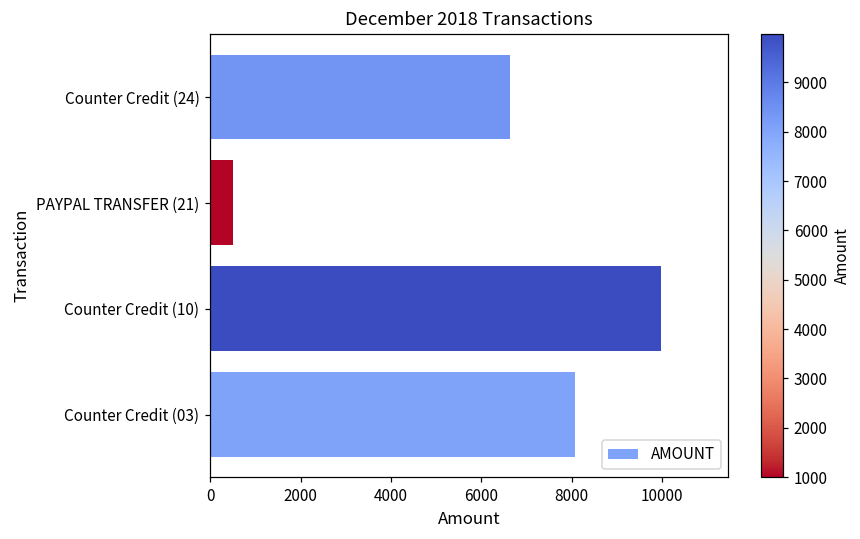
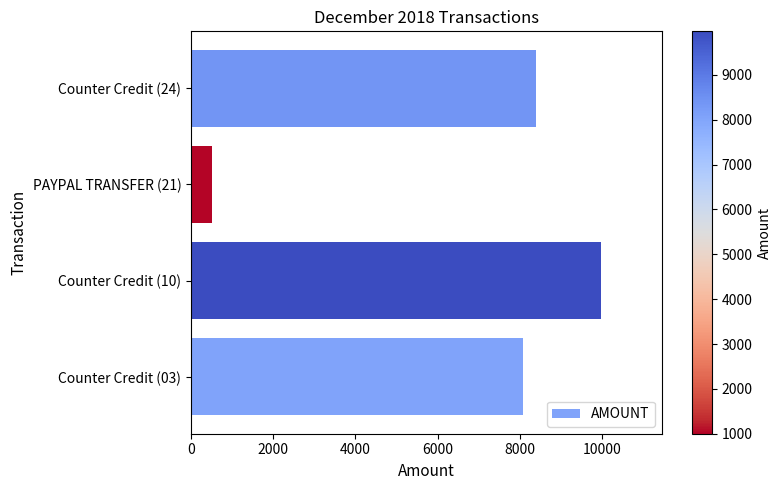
  {
-   "Counter Credit (24)": 6600,
+   "Counter Credit (24)": 8400,
    "PAYPAL TRANSFER (21)": 500,
    "Counter Credit (10)": 10000,
    "Counter Credit (03)": 8100
  }
